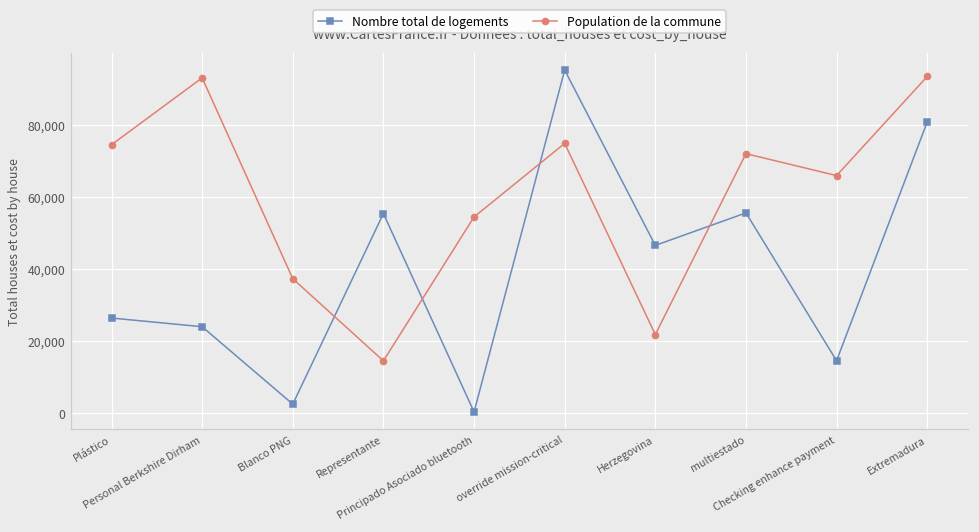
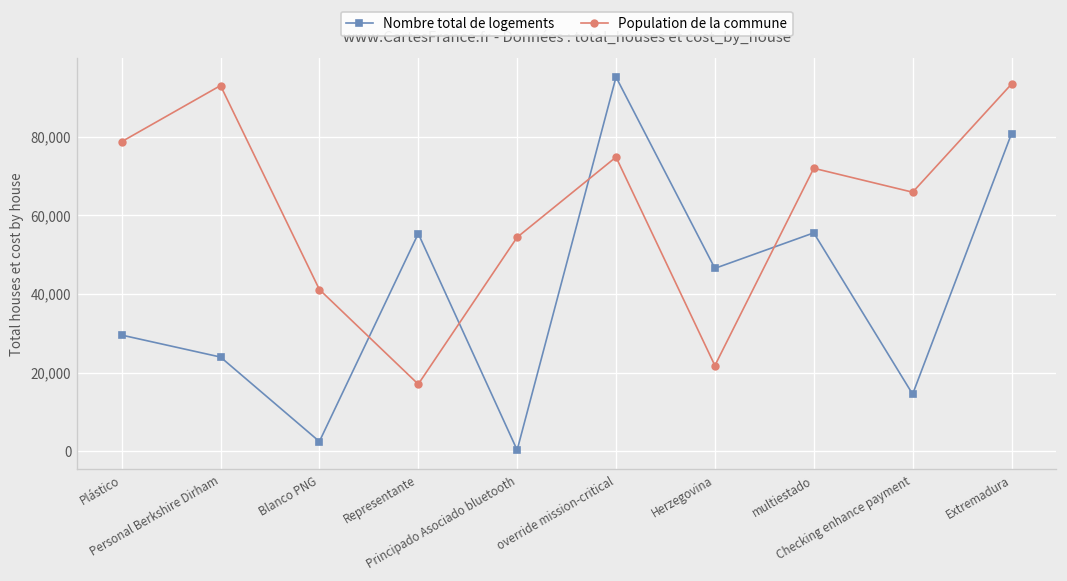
  {
    "Nombre total de logements": {
-     "Plástico": "26,000",
+     "Plástico": "30,000",
      "Personal Berkshire Dirham": "24,000",
      "Blanco PNG": "2,000",
      "Representante": "55,000",
      "Principado Asociado bluetooth": "0",
      "override mission-critical": "95,000",
      "Herzegovina": "46,000",
      "multiestado": "56,000",
      "Checking enhance payment": "14,000",
      "Extremadura": "81,000"
    },
    "Population de la commune": {
-     "Plástico": "74,000",
+     "Plástico": "79,000",
      "Personal Berkshire Dirham": "93,000",
-     "Blanco PNG": "37,000",
-     "Representante": "14,000",
+     "Blanco PNG": "41,000",
+     "Representante": "17,000",
      "Principado Asociado bluetooth": "54,000",
      "override mission-critical": "75,000",
      "Herzegovina": "22,000",
      "multiestado": "72,000",
      "Checking enhance payment": "66,000",
      "Extremadura": "93,000"
    }
  }
